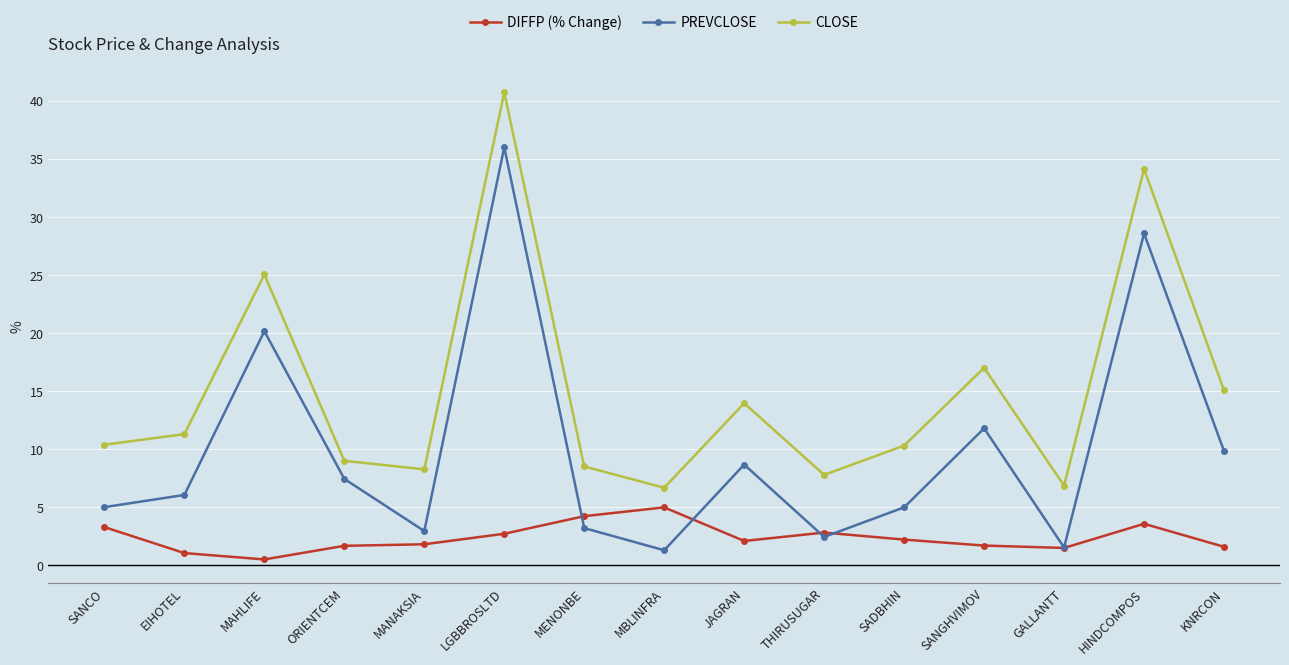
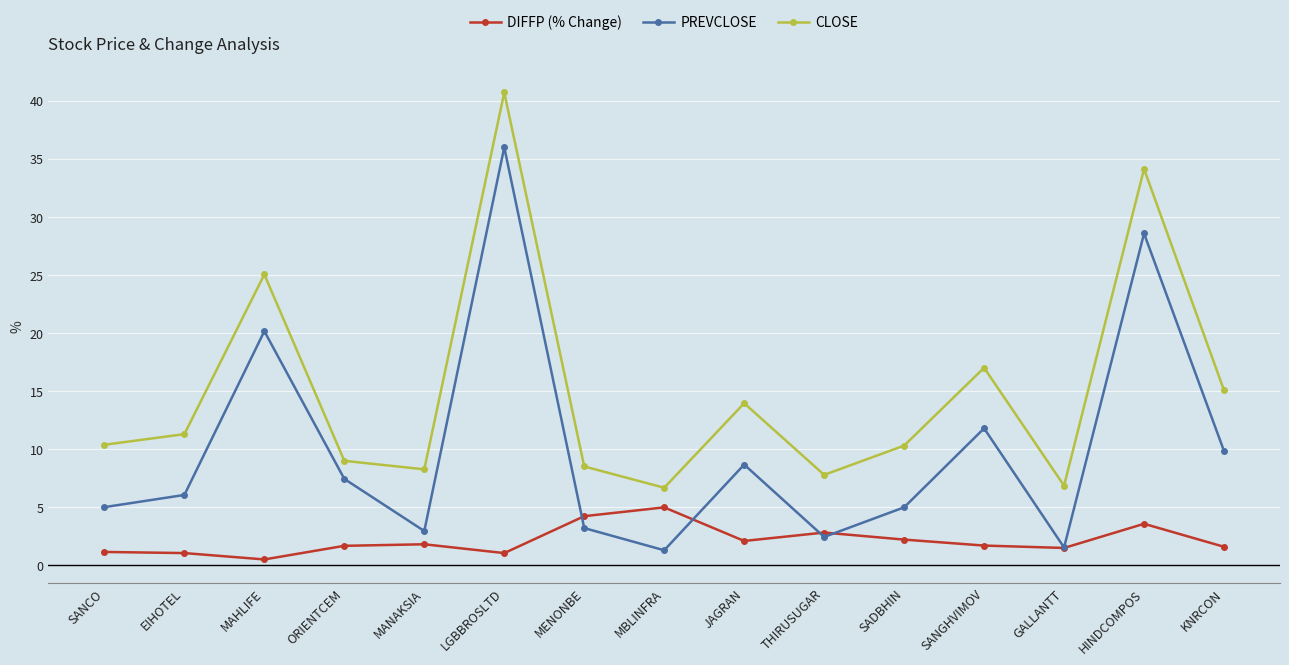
  {
    "DIFFP (% Change)": {
-     "SANCO": 3.3,
+     "SANCO": 1.2,
      "EIHOTEL": 1.1,
      "MAHLIFE": 0.5,
      "ORIENTCEM": 1.7,
      "MANAKSIA": 1.8,
-     "LGBBROSLTD": 2.7,
+     "LGBBROSLTD": 1.1,
      "MENONBE": 4.2,
      "MBLINFRA": 5.0,
      "JAGRAN": 2.1,
      "THIRUSUGAR": 2.8,
      "SADBHIN": 2.2,
      "SANGHVIMOV": 1.7,
      "HINDCOMPOS": 3.6,
      "KNRCON": 1.6
    },
    "PREVCLOSE": {
      "SANCO": 5.0,
      "EIHOTEL": 6.1,
      "MAHLIFE": 20.2,
      "ORIENTCEM": 7.4,
      "MANAKSIA": 3.0,
      "LGBBROSLTD": 36.0,
      "MENONBE": 3.2,
      "MBLINFRA": 1.3,
      "JAGRAN": 8.7,
      "THIRUSUGAR": 2.4,
      "SADBHIN": 5.0,
      "SANGHVIMOV": 11.8,
      "HINDCOMPOS": 28.6,
      "KNRCON": 9.8
    },
    "CLOSE": {
      "SANCO": 10.4,
      "EIHOTEL": 11.3,
      "MAHLIFE": 25.0,
      "ORIENTCEM": 9.0,
      "MANAKSIA": 8.3,
      "LGBBROSLTD": 40.7,
      "MENONBE": 8.5,
      "MBLINFRA": 6.7,
      "JAGRAN": 14.0,
      "THIRUSUGAR": 7.8,
      "SADBHIN": 10.3,
      "SANGHVIMOV": 17.0,
      "GALLANTT": 6.9,
      "HINDCOMPOS": 34.1,
      "KNRCON": 15.1
    }
  }
